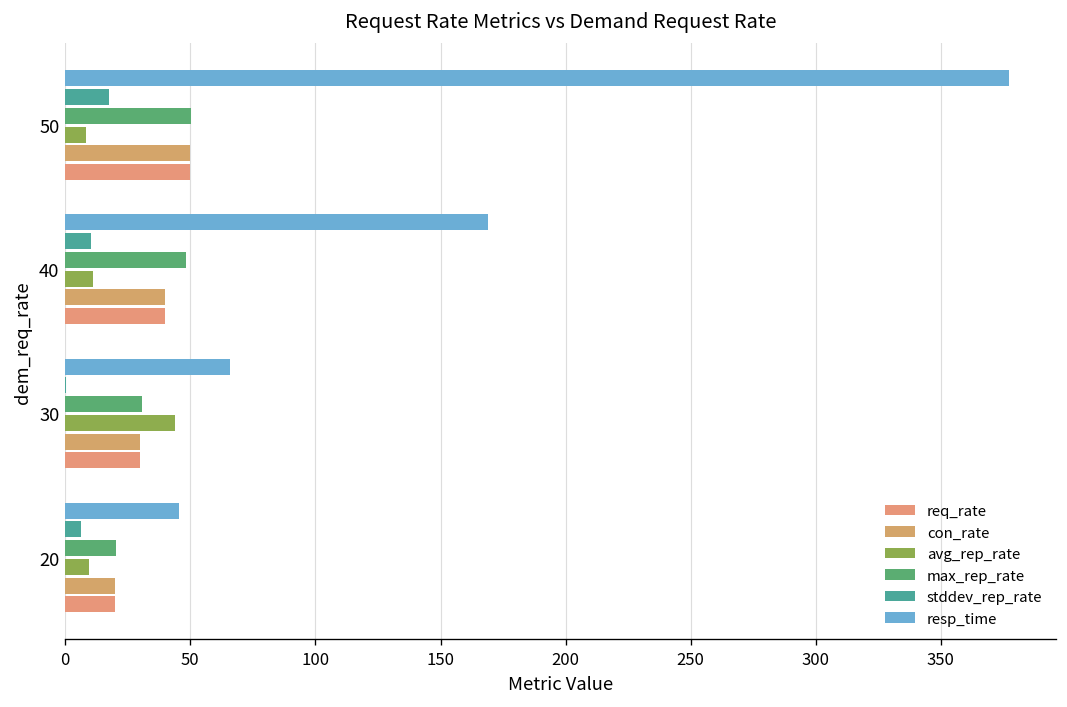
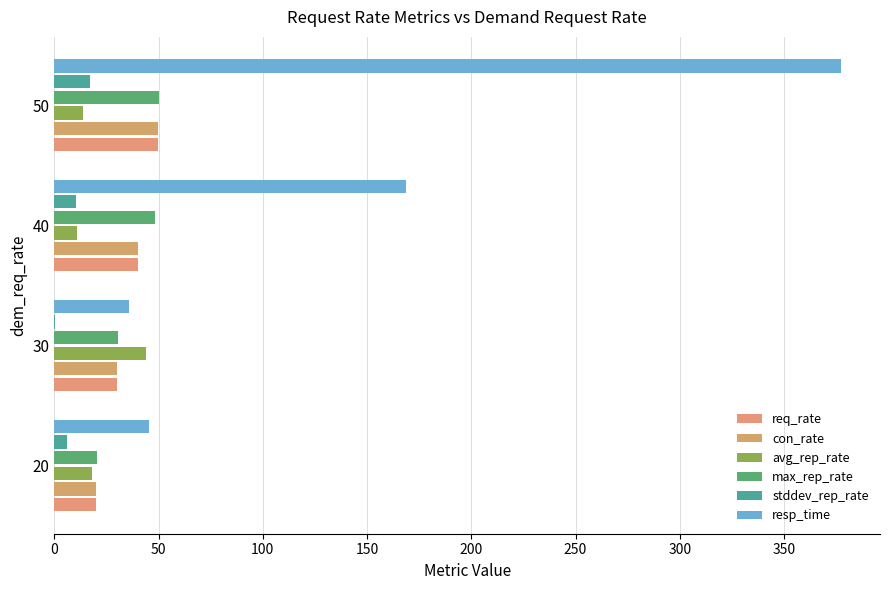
  {
    "avg_rep_rate": {
-     "50": 8,
+     "50": 14,
      "40": 11,
      "30": 44,
-     "20": 10
+     "20": 18
    },
    "resp_time": {
      "50": 377,
      "40": 169,
-     "30": 66,
+     "30": 36,
      "20": 45
    }
  }
